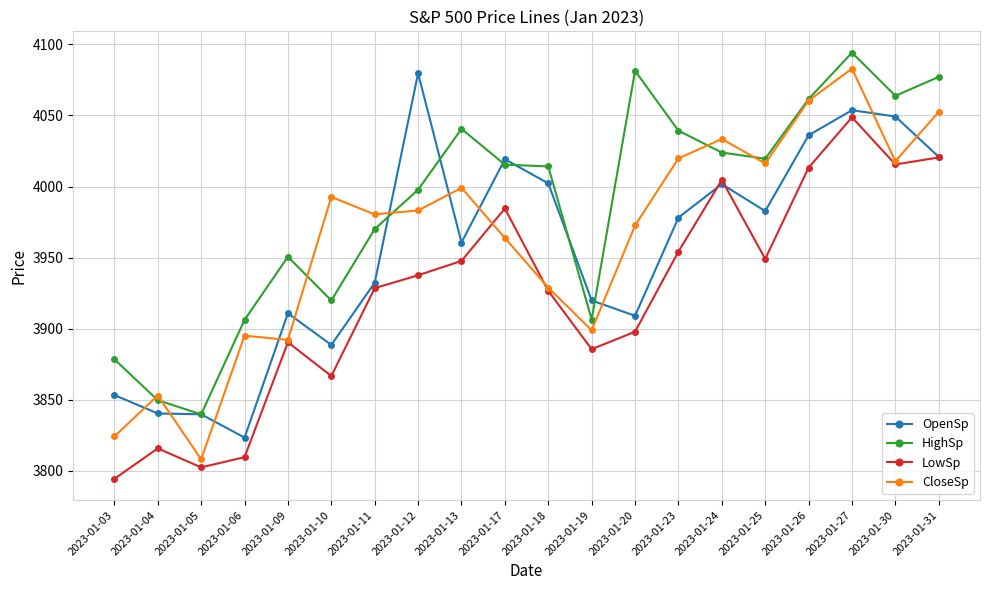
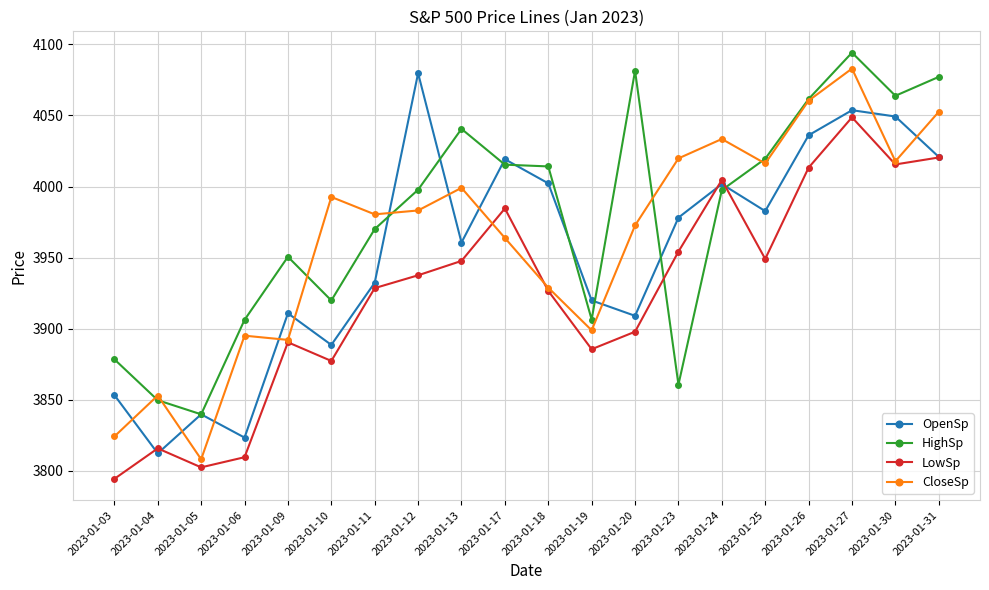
  {
    "OpenSp": {
      "2023-01-03": 3853,
-     "2023-01-04": 3840,
+     "2023-01-04": 3812,
      "2023-01-06": 3823,
      "2023-01-09": 3911,
      "2023-01-10": 3889,
      "2023-01-11": 3932,
      "2023-01-12": 4080,
      "2023-01-13": 3961,
      "2023-01-17": 4019,
      "2023-01-18": 4002,
      "2023-01-19": 3920,
      "2023-01-20": 3909,
      "2023-01-23": 3978,
      "2023-01-24": 4002,
      "2023-01-25": 3983,
      "2023-01-26": 4036,
      "2023-01-27": 4054,
      "2023-01-30": 4049
    },
    "HighSp": {
      "2023-01-03": 3878,
      "2023-01-04": 3850,
      "2023-01-06": 3906,
      "2023-01-09": 3951,
      "2023-01-10": 3920,
      "2023-01-11": 3970,
      "2023-01-12": 3998,
      "2023-01-13": 4041,
      "2023-01-17": 4015,
      "2023-01-18": 4014,
      "2023-01-19": 3906,
      "2023-01-20": 4081,
-     "2023-01-23": 4039,
-     "2023-01-24": 4024,
+     "2023-01-23": 3861,
+     "2023-01-24": 3997,
      "2023-01-25": 4020,
      "2023-01-27": 4094,
      "2023-01-30": 4064,
      "2023-01-31": 4077
    },
    "LowSp": {
      "2023-01-03": 3794,
      "2023-01-04": 3816,
      "2023-01-05": 3802,
      "2023-01-06": 3810,
-     "2023-01-10": 3867,
+     "2023-01-10": 3877,
      "2023-01-11": 3929,
      "2023-01-12": 3938,
      "2023-01-13": 3948,
      "2023-01-17": 3985,
      "2023-01-18": 3927,
      "2023-01-19": 3886,
      "2023-01-20": 3898,
      "2023-01-23": 3954,
      "2023-01-24": 4005,
      "2023-01-25": 3949,
      "2023-01-26": 4013,
      "2023-01-27": 4049,
      "2023-01-30": 4016
    },
    "CloseSp": {
      "2023-01-03": 3824,
      "2023-01-04": 3853,
      "2023-01-05": 3808,
      "2023-01-06": 3895,
      "2023-01-10": 3993,
      "2023-01-11": 3980,
      "2023-01-12": 3983,
      "2023-01-13": 3999,
      "2023-01-17": 3964,
      "2023-01-18": 3929,
      "2023-01-19": 3899,
      "2023-01-20": 3973,
      "2023-01-23": 4020,
      "2023-01-24": 4033,
      "2023-01-25": 4016,
      "2023-01-27": 4083,
      "2023-01-30": 4018,
      "2023-01-31": 4053
    }
  }
